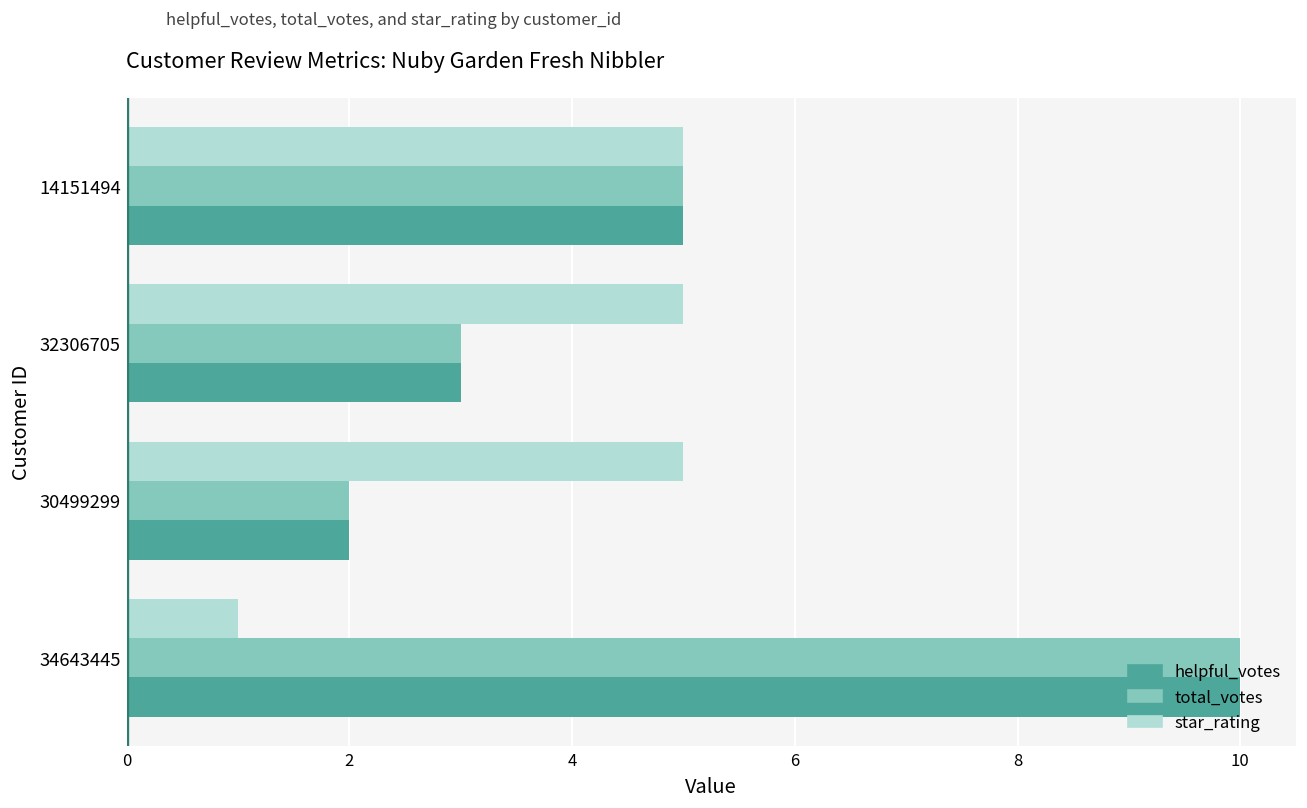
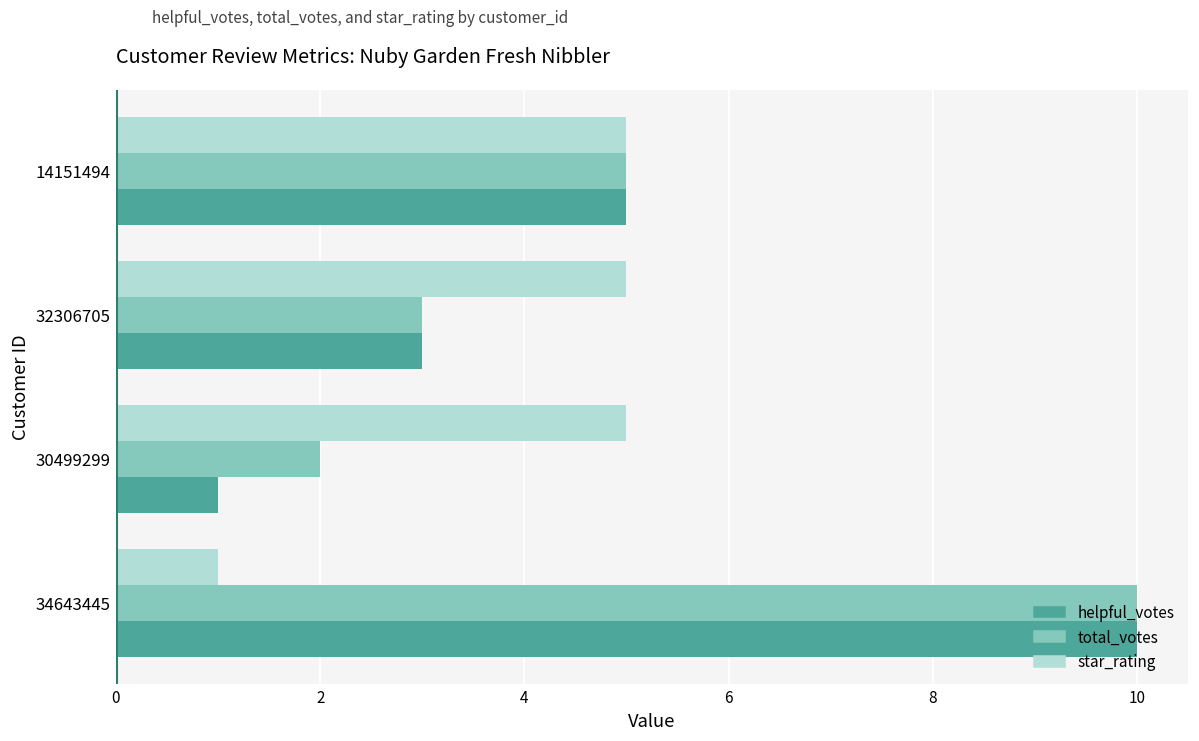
  {
    "helpful_votes": {
      "14151494": 5,
      "32306705": 3,
-     "30499299": 2,
+     "30499299": 1,
      "34643445": 10
    }
  }
